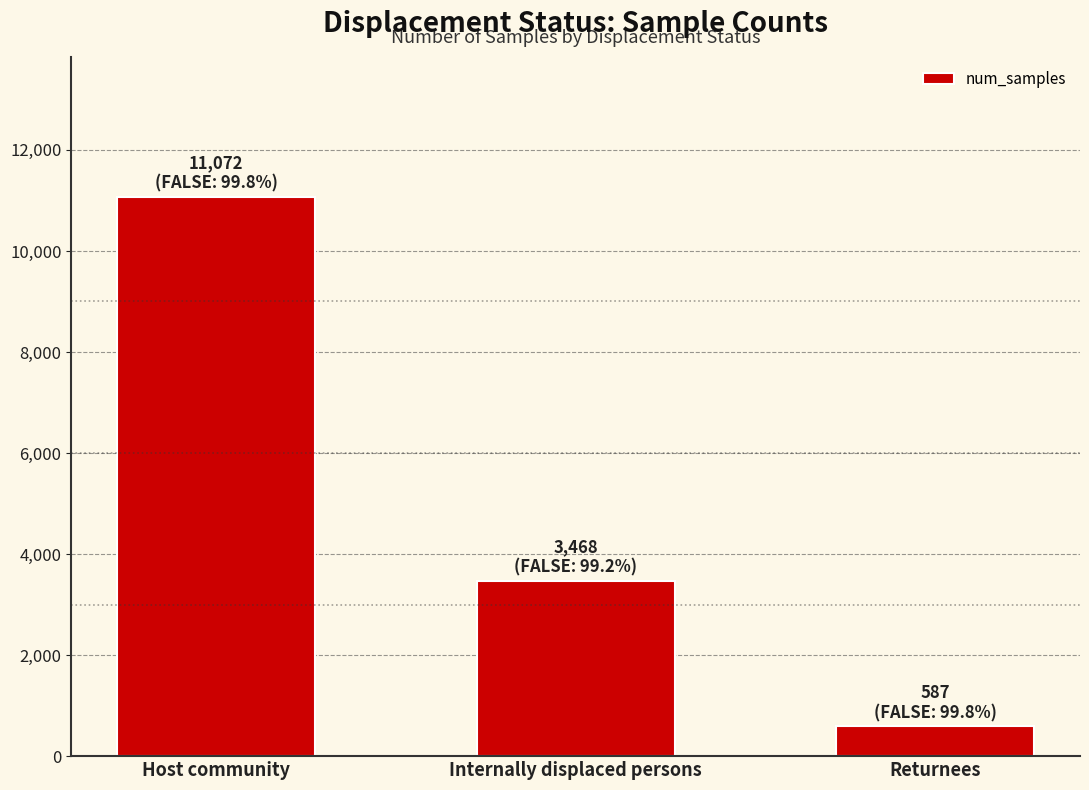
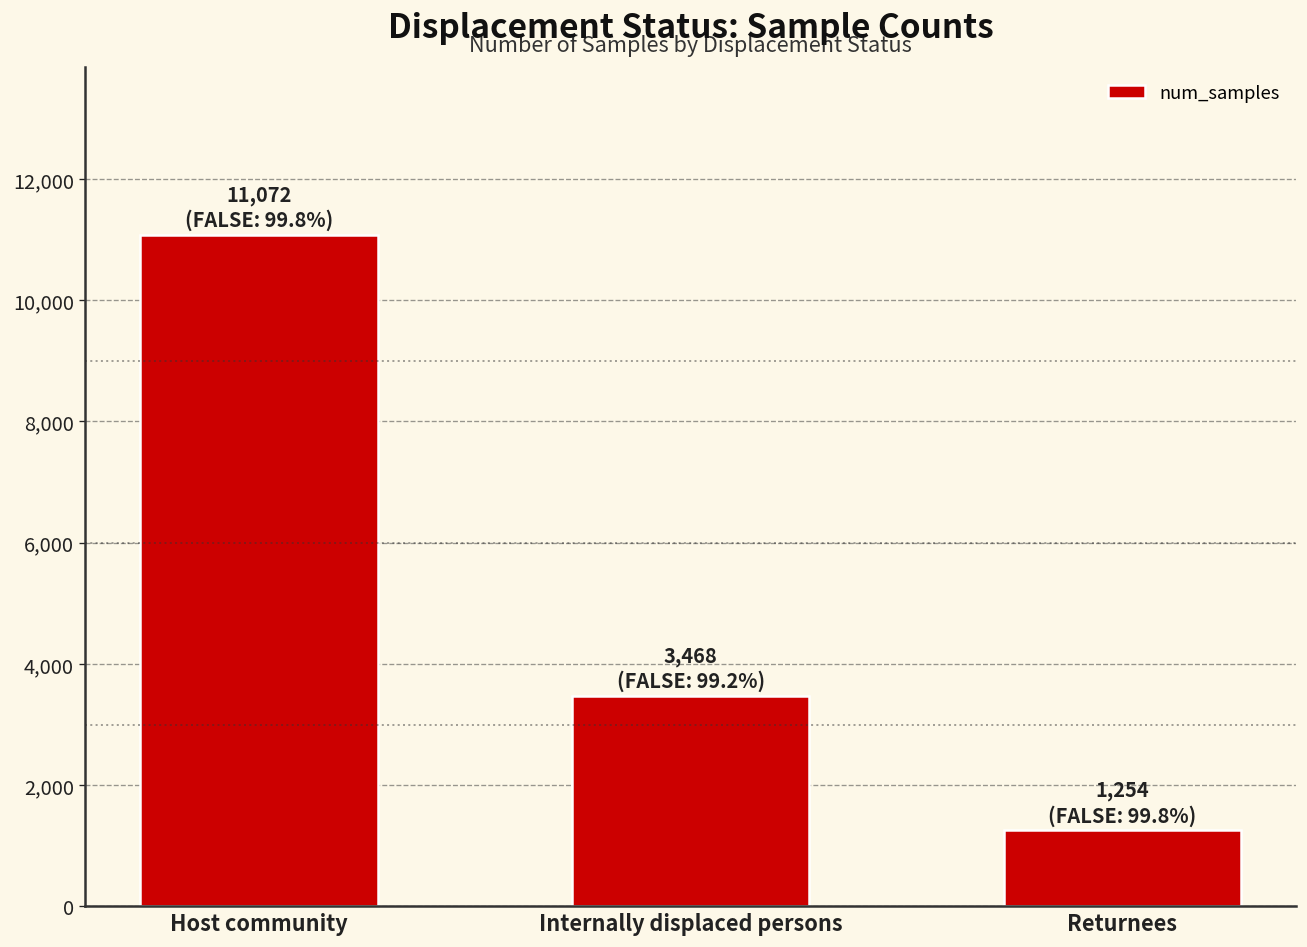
  {
    "Host community": "11,072",
    "Internally displaced persons": "3,468",
-   "Returnees": "587"
+   "Returnees": "1,254"
  }
